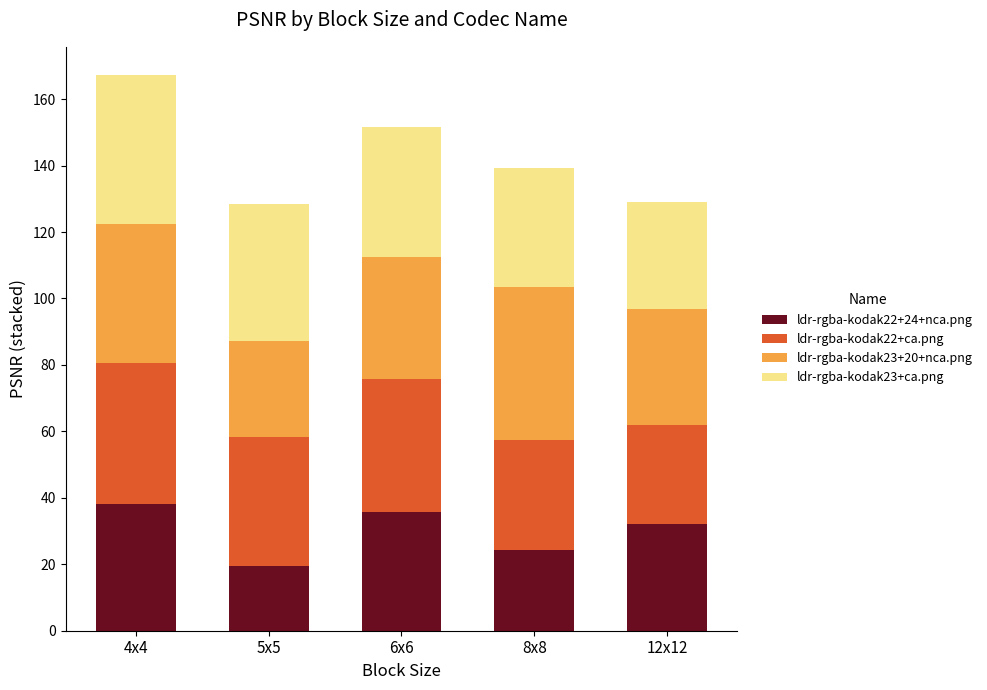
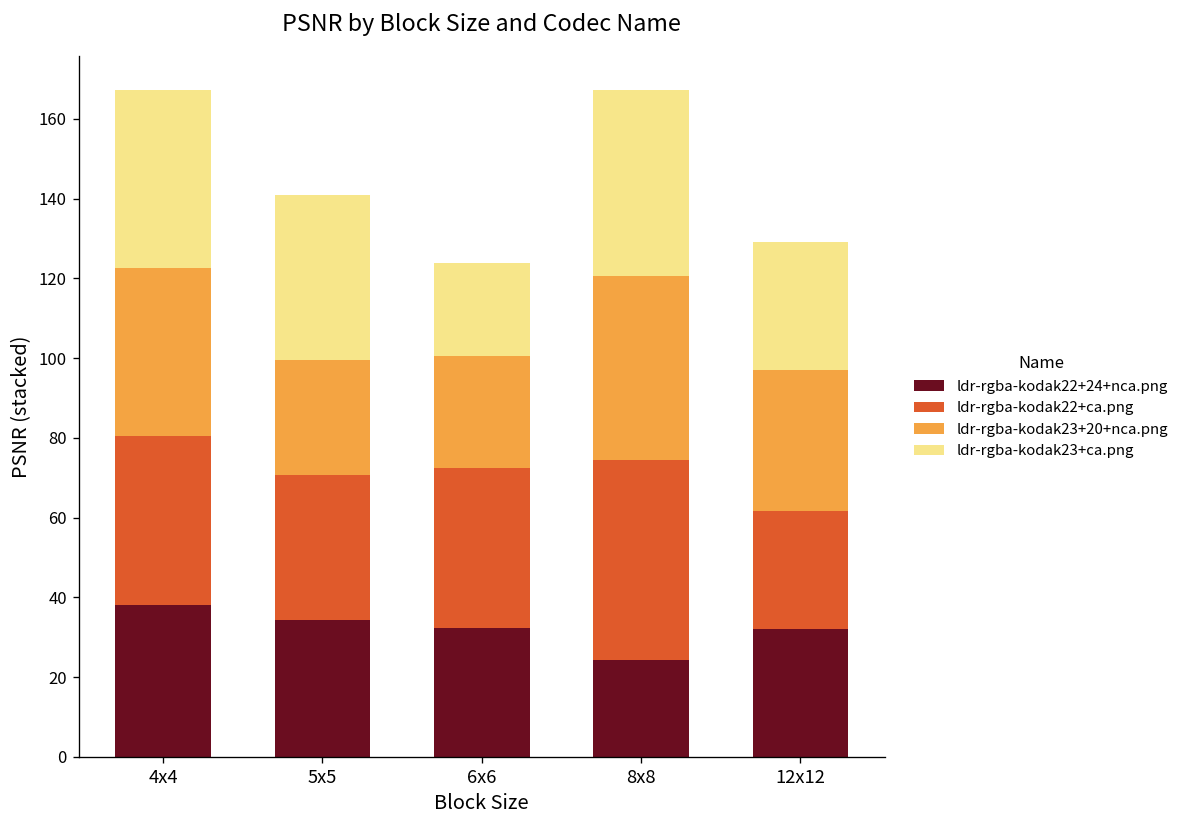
  {
    "ldr-rgba-kodak22+24+nca.png": {
      "4x4": 38,
-     "5x5": 19,
-     "6x6": 36,
+     "5x5": 34,
+     "6x6": 32,
      "8x8": 24,
      "12x12": 32
    },
    "ldr-rgba-kodak22+ca.png": {
      "4x4": 42,
-     "5x5": 39,
+     "5x5": 36,
      "6x6": 40,
-     "8x8": 33,
+     "8x8": 50,
      "12x12": 30
    },
    "ldr-rgba-kodak23+20+nca.png": {
      "4x4": 42,
      "5x5": 29,
-     "6x6": 37,
+     "6x6": 28,
      "8x8": 46,
      "12x12": 35
    },
    "ldr-rgba-kodak23+ca.png": {
      "4x4": 45,
      "5x5": 41,
-     "6x6": 39,
-     "8x8": 36,
+     "6x6": 23,
+     "8x8": 47,
      "12x12": 32
    }
  }
